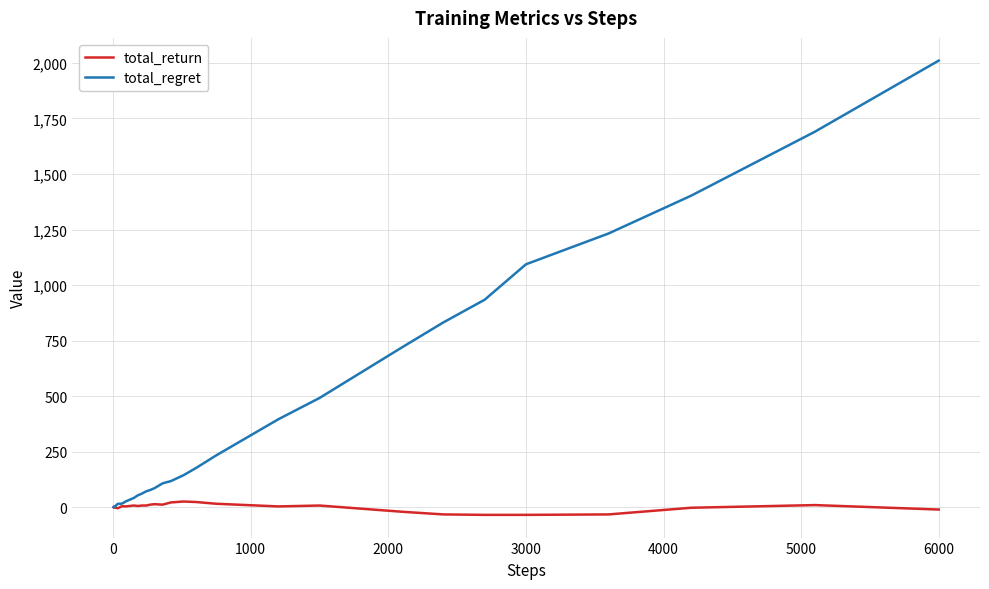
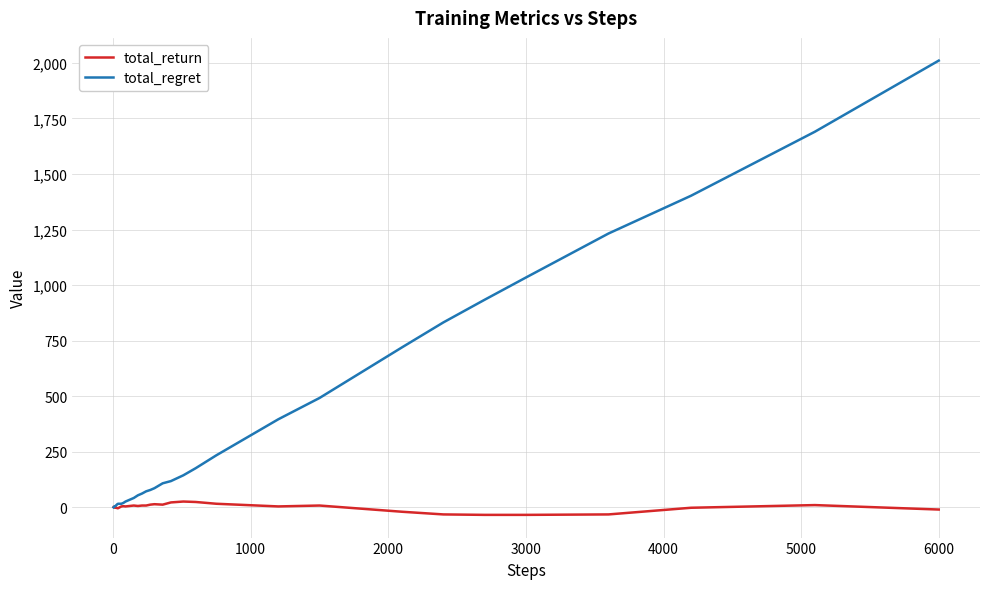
  {
    "total_return": {
      "3000": "-30",
      "6000": "-10"
    },
    "total_regret": {
-     "3000": "1,090",
+     "3000": "1,030",
      "6000": "2,010"
    }
  }
